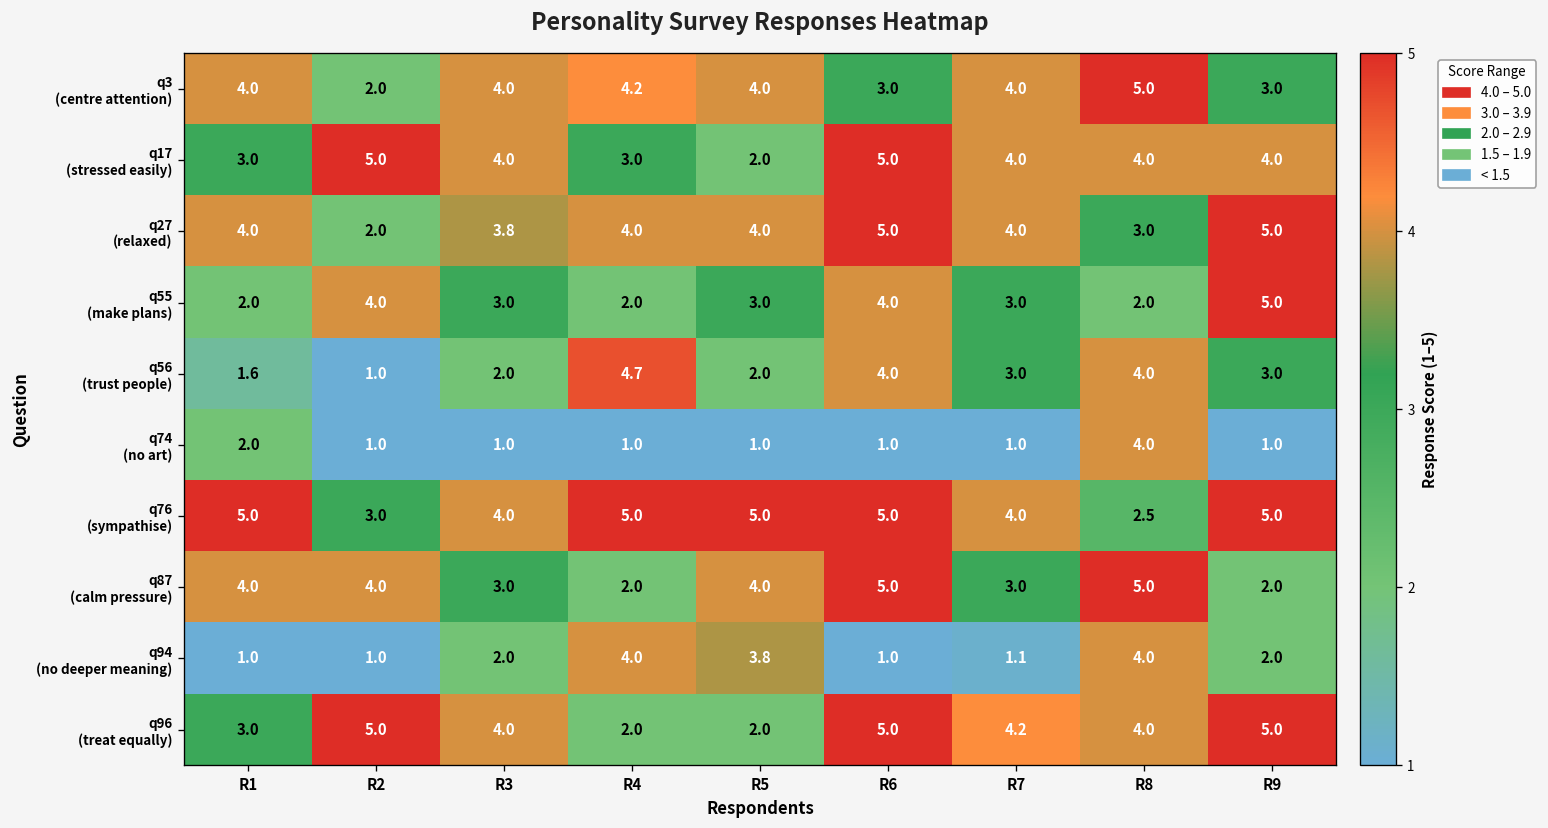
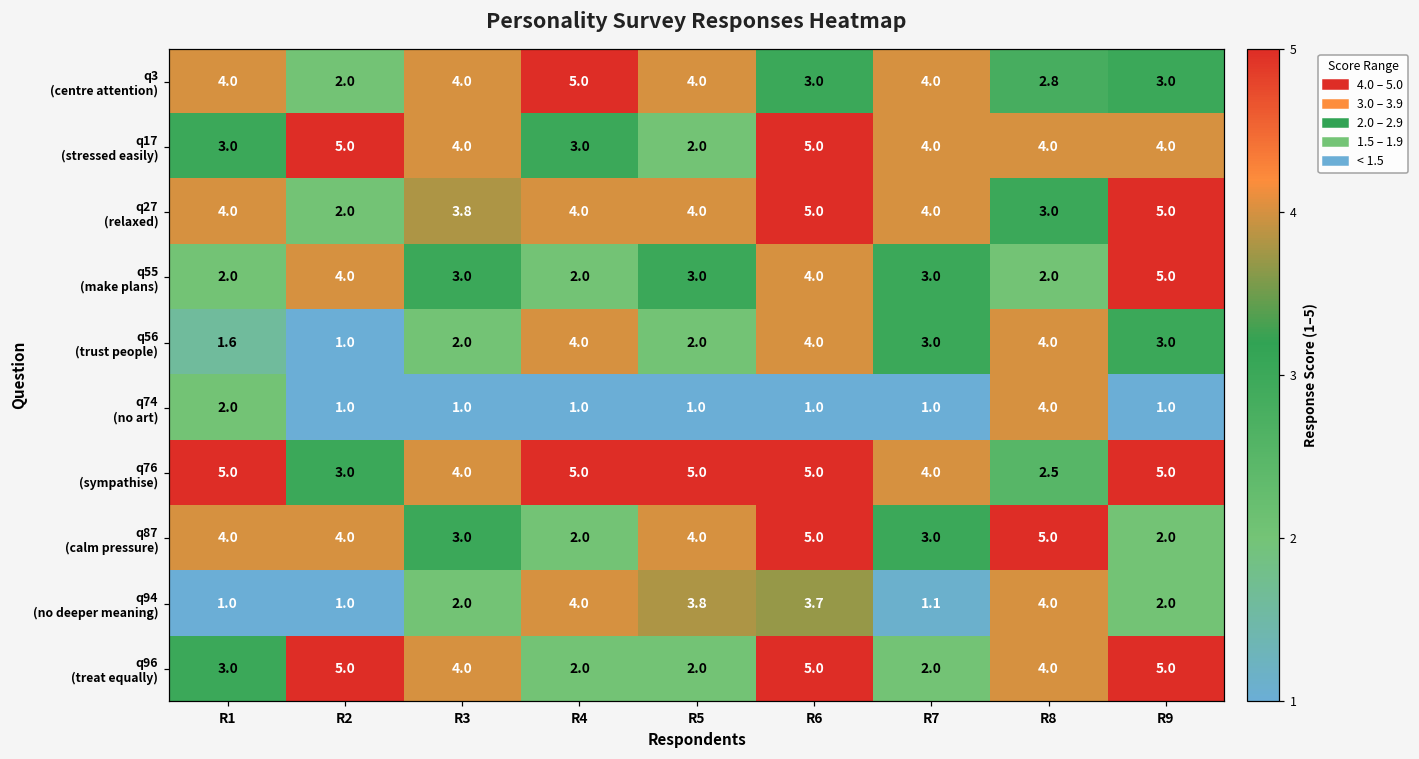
  {
    "q3 (centre attention)": {
      "R1": 4.0,
      "R2": 2.0,
      "R3": 4.0,
-     "R4": 4.2,
+     "R4": 5.0,
      "R5": 4.0,
      "R6": 3.0,
      "R7": 4.0,
-     "R8": 5.0,
+     "R8": 2.8,
      "R9": 3.0
    },
    "q17 (stressed easily)": {
      "R1": 3.0,
      "R2": 5.0,
      "R3": 4.0,
      "R4": 3.0,
      "R5": 2.0,
      "R6": 5.0,
      "R7": 4.0,
      "R8": 4.0,
      "R9": 4.0
    },
    "q27 (relaxed)": {
      "R1": 4.0,
      "R2": 2.0,
      "R3": 3.8,
      "R4": 4.0,
      "R5": 4.0,
      "R6": 5.0,
      "R7": 4.0,
      "R8": 3.0,
      "R9": 5.0
    },
    "q55 (make plans)": {
      "R1": 2.0,
      "R2": 4.0,
      "R3": 3.0,
      "R4": 2.0,
      "R5": 3.0,
      "R6": 4.0,
      "R7": 3.0,
      "R8": 2.0,
      "R9": 5.0
    },
    "q56 (trust people)": {
      "R1": 1.6,
      "R2": 1.0,
      "R3": 2.0,
-     "R4": 4.7,
+     "R4": 4.0,
      "R5": 2.0,
      "R6": 4.0,
      "R7": 3.0,
      "R8": 4.0,
      "R9": 3.0
    },
    "q74 (no art)": {
      "R1": 2.0,
      "R2": 1.0,
      "R3": 1.0,
      "R4": 1.0,
      "R5": 1.0,
      "R6": 1.0,
      "R7": 1.0,
      "R8": 4.0,
      "R9": 1.0
    },
    "q76 (sympathise)": {
      "R1": 5.0,
      "R2": 3.0,
      "R3": 4.0,
      "R4": 5.0,
      "R5": 5.0,
      "R6": 5.0,
      "R7": 4.0,
      "R8": 2.5,
      "R9": 5.0
    },
    "q87 (calm pressure)": {
      "R1": 4.0,
      "R2": 4.0,
      "R3": 3.0,
      "R4": 2.0,
      "R5": 4.0,
      "R6": 5.0,
      "R7": 3.0,
      "R8": 5.0,
      "R9": 2.0
    },
    "q94 (no deeper meaning)": {
      "R1": 1.0,
      "R2": 1.0,
      "R3": 2.0,
      "R4": 4.0,
      "R5": 3.8,
-     "R6": 1.0,
+     "R6": 3.7,
      "R7": 1.1,
      "R8": 4.0,
      "R9": 2.0
    },
    "q96 (treat equally)": {
      "R1": 3.0,
      "R2": 5.0,
      "R3": 4.0,
      "R4": 2.0,
      "R5": 2.0,
      "R6": 5.0,
-     "R7": 4.2,
+     "R7": 2.0,
      "R8": 4.0,
      "R9": 5.0
    }
  }
